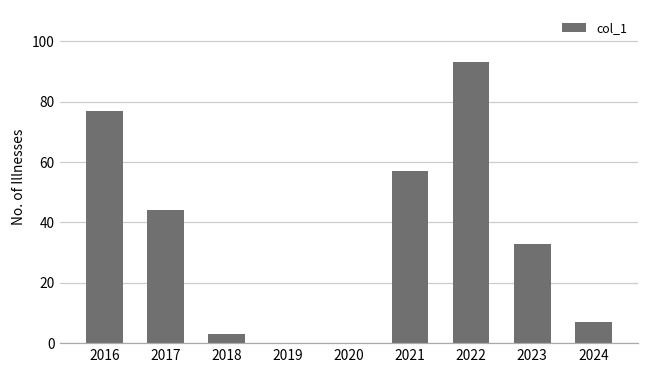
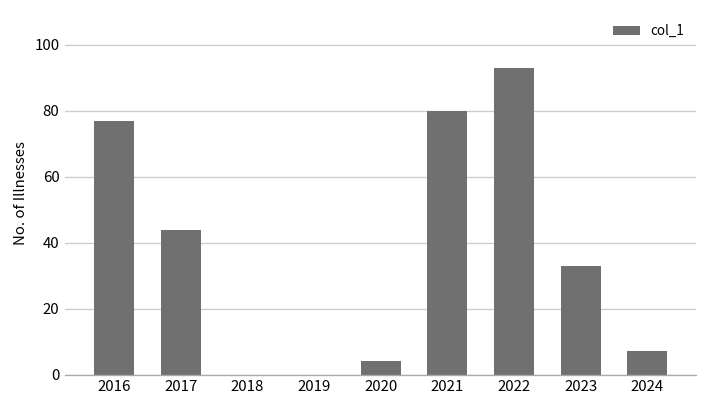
  {
    "2016": 77,
    "2017": 44,
-   "2018": 3,
+   "2018": 0,
    "2019": 0,
-   "2020": 0,
-   "2021": 57,
+   "2020": 4,
+   "2021": 80,
    "2022": 93,
    "2023": 33,
    "2024": 7
  }
